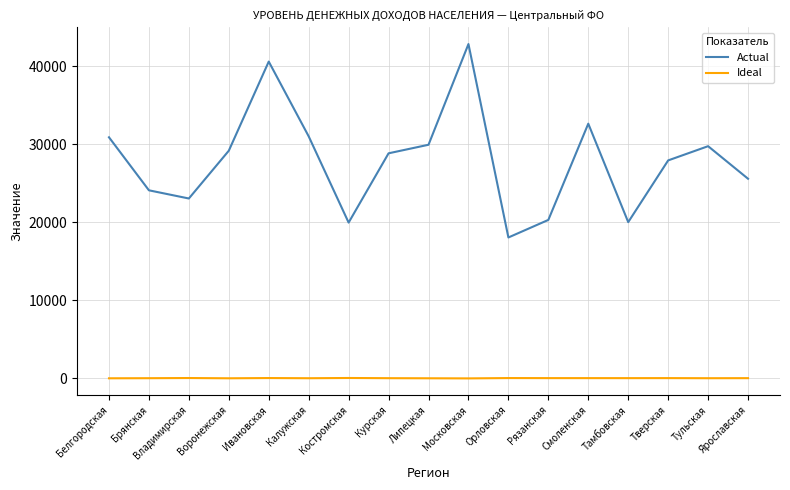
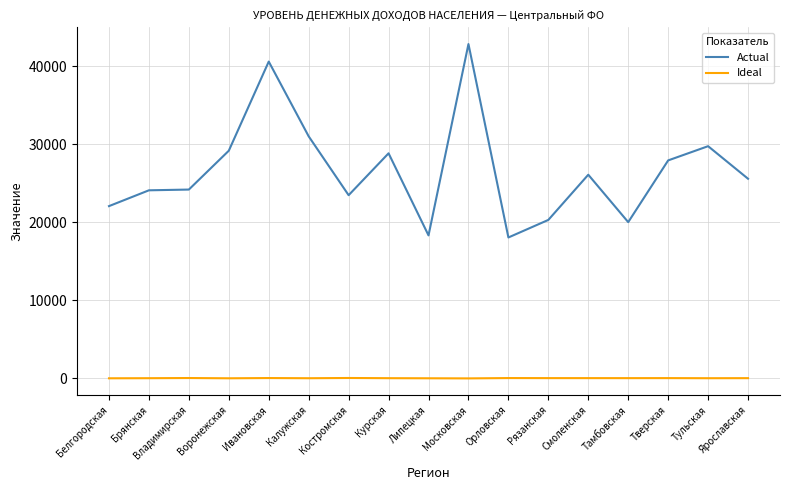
  {
    "Actual": {
-     "Белгородская": 31000,
+     "Белгородская": 22000,
      "Брянская": 24000,
-     "Владимирская": 23000,
+     "Владимирская": 24000,
      "Воронежская": 29000,
      "Ивановская": 41000,
      "Калужская": 31000,
-     "Костромская": 20000,
+     "Костромская": 23000,
      "Курская": 29000,
-     "Липецкая": 30000,
+     "Липецкая": 18000,
      "Московская": 43000,
      "Орловская": 18000,
      "Рязанская": 20000,
-     "Смоленская": 33000,
+     "Смоленская": 26000,
      "Тамбовская": 20000,
      "Тверская": 28000,
      "Тульская": 30000,
      "Ярославская": 26000
    },
    "Ideal": {
      "Белгородская": 0,
      "Брянская": 0,
      "Владимирская": 0,
      "Воронежская": 0,
      "Ивановская": 0,
      "Калужская": 0,
      "Костромская": 0,
      "Курская": 0,
      "Липецкая": 0,
      "Московская": 0,
      "Орловская": 0,
      "Рязанская": 0,
      "Смоленская": 0,
      "Тамбовская": 0,
      "Тверская": 0,
      "Тульская": 0,
      "Ярославская": 0
    }
  }
